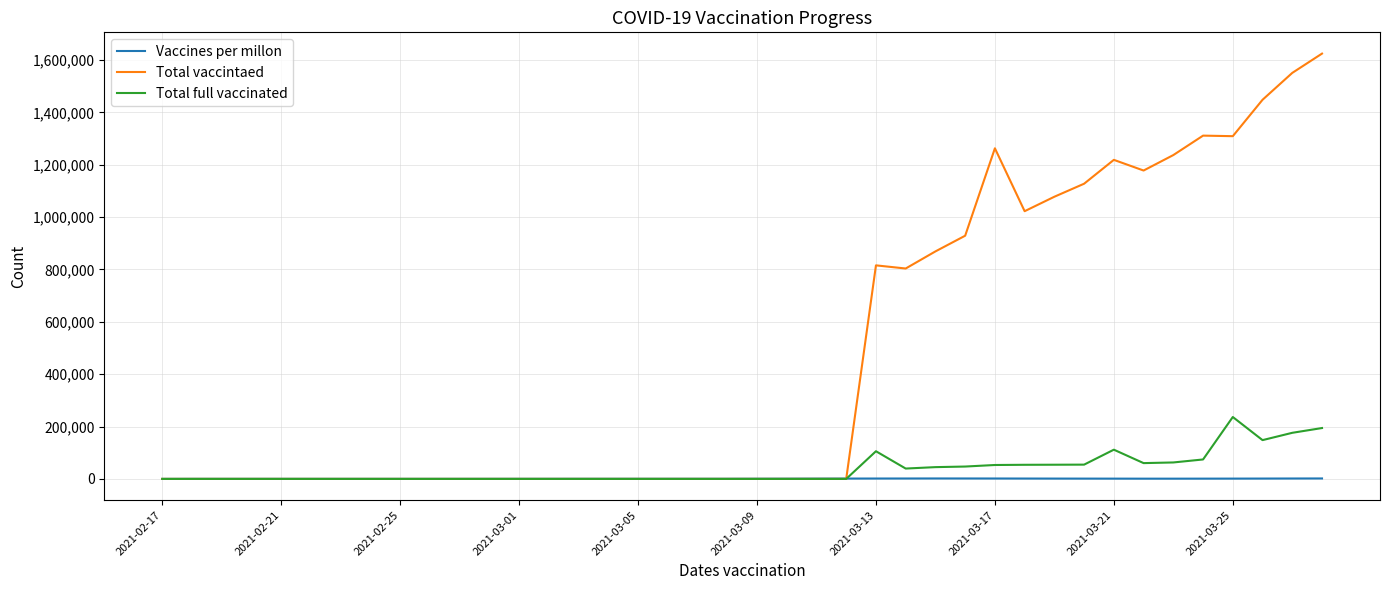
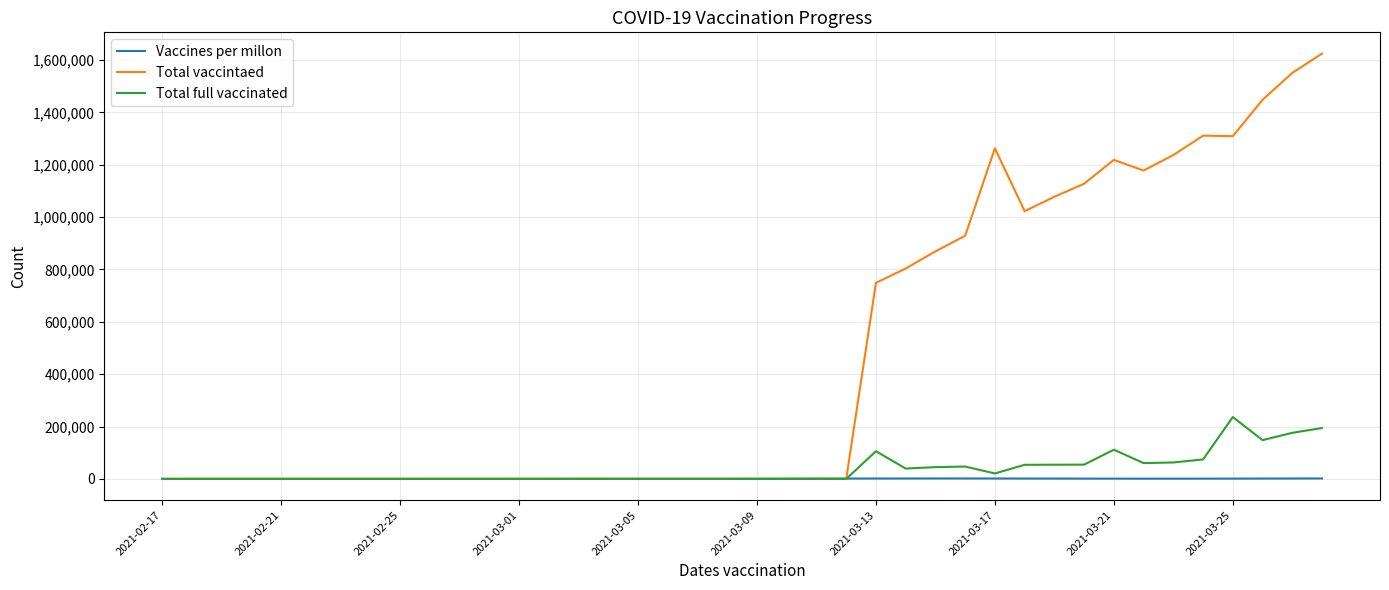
  {
    "Vaccines per millon": {
      "2021-03-13": "0",
      "2021-03-17": "0",
      "2021-03-21": "0",
      "2021-03-25": "0"
    },
    "Total vaccintaed": {
-     "2021-03-13": "820,000",
+     "2021-03-13": "750,000",
      "2021-03-17": "1,260,000",
      "2021-03-21": "1,220,000",
      "2021-03-25": "1,310,000"
    },
    "Total full vaccinated": {
      "2021-03-13": "110,000",
-     "2021-03-17": "50,000",
+     "2021-03-17": "20,000",
      "2021-03-21": "110,000",
      "2021-03-25": "240,000"
    }
  }
